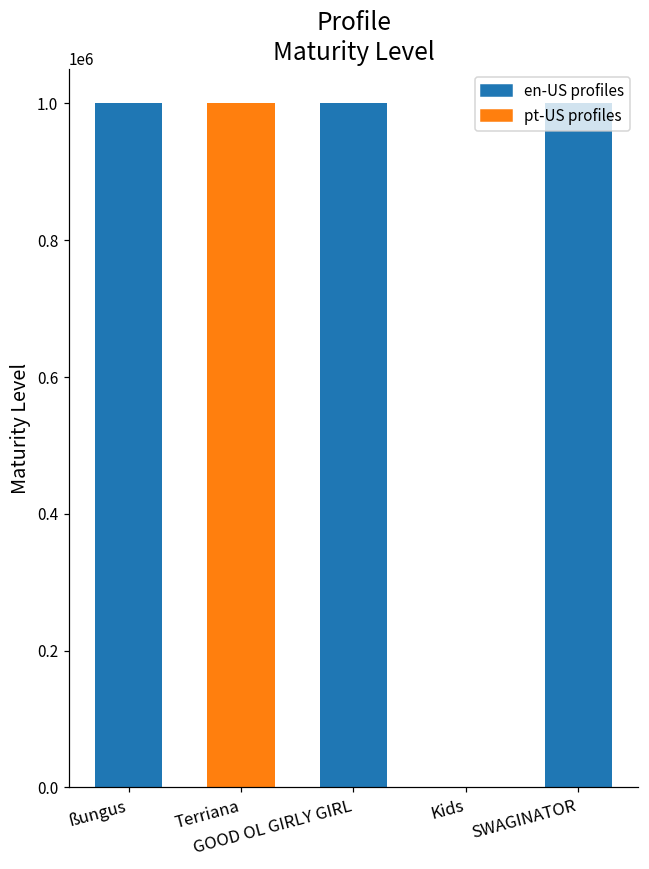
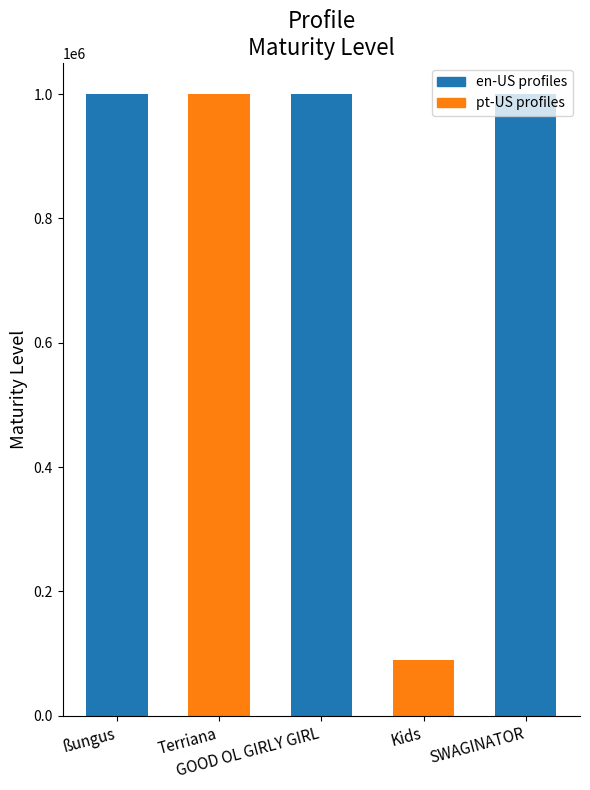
  {
    "ßungus": 1000000,
    "Terriana": 1000000,
    "GOOD OL GIRLY GIRL": 1000000,
-   "Kids": 0
+   "Kids": 90000
  }
